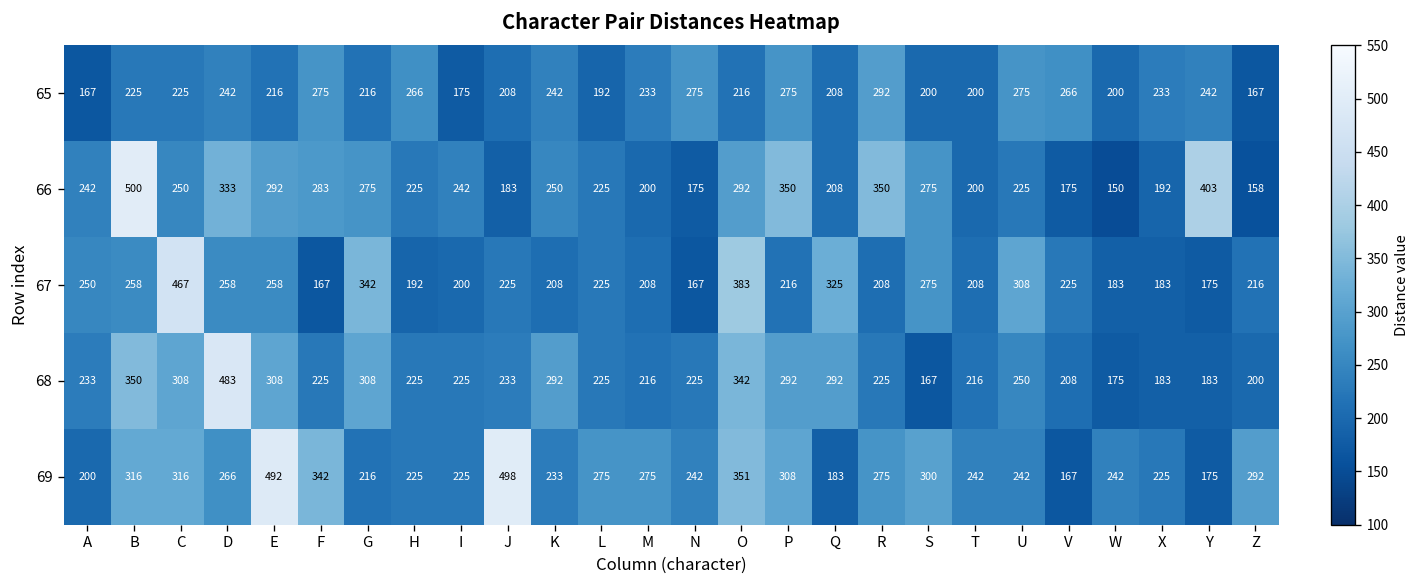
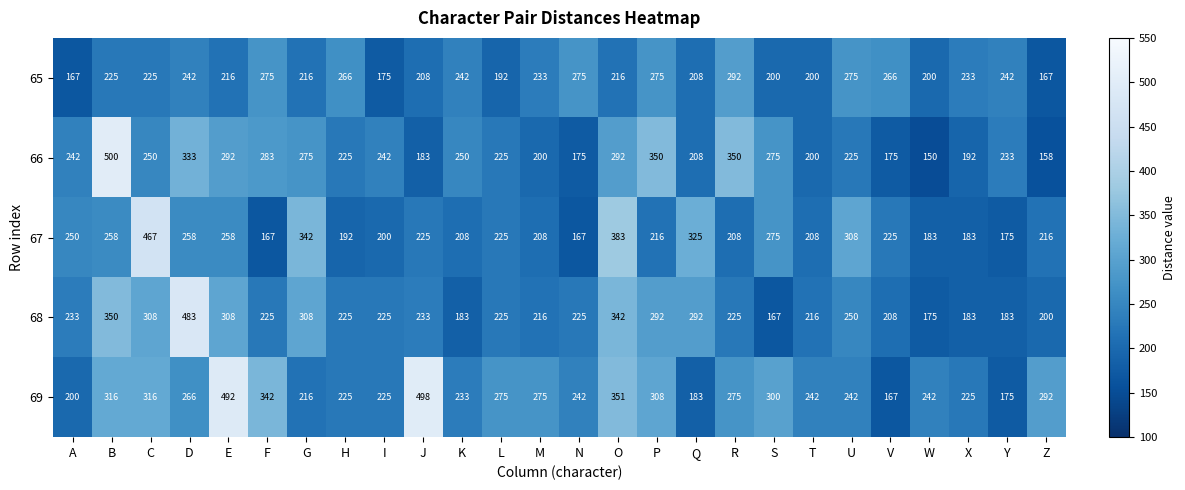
  {
    "65": {
      "A": 167,
      "B": 225,
      "C": 225,
      "D": 242,
      "E": 216,
      "F": 275,
      "G": 216,
      "H": 266,
      "I": 175,
      "J": 208,
      "K": 242,
      "L": 192,
      "M": 233,
      "N": 275,
      "O": 216,
      "P": 275,
      "Q": 208,
      "R": 292,
      "S": 200,
      "T": 200,
      "U": 275,
      "V": 266,
      "W": 200,
      "X": 233,
      "Y": 242,
      "Z": 167
    },
    "66": {
      "A": 242,
      "B": 500,
      "C": 250,
      "D": 333,
      "E": 292,
      "F": 283,
      "G": 275,
      "H": 225,
      "I": 242,
      "J": 183,
      "K": 250,
      "L": 225,
      "M": 200,
      "N": 175,
      "O": 292,
      "P": 350,
      "Q": 208,
      "R": 350,
      "S": 275,
      "T": 200,
      "U": 225,
      "V": 175,
      "W": 150,
      "X": 192,
-     "Y": 403,
+     "Y": 233,
      "Z": 158
    },
    "67": {
      "A": 250,
      "B": 258,
      "C": 467,
      "D": 258,
      "E": 258,
      "F": 167,
      "G": 342,
      "H": 192,
      "I": 200,
      "J": 225,
      "K": 208,
      "L": 225,
      "M": 208,
      "N": 167,
      "O": 383,
      "P": 216,
      "Q": 325,
      "R": 208,
      "S": 275,
      "T": 208,
      "U": 308,
      "V": 225,
      "W": 183,
      "X": 183,
      "Y": 175,
      "Z": 216
    },
    "68": {
      "A": 233,
      "B": 350,
      "C": 308,
      "D": 483,
      "E": 308,
      "F": 225,
      "G": 308,
      "H": 225,
      "I": 225,
      "J": 233,
-     "K": 292,
+     "K": 183,
      "L": 225,
      "M": 216,
      "N": 225,
      "O": 342,
      "P": 292,
      "Q": 292,
      "R": 225,
      "S": 167,
      "T": 216,
      "U": 250,
      "V": 208,
      "W": 175,
      "X": 183,
      "Y": 183,
      "Z": 200
    },
    "69": {
      "A": 200,
      "B": 316,
      "C": 316,
      "D": 266,
      "E": 492,
      "F": 342,
      "G": 216,
      "H": 225,
      "I": 225,
      "J": 498,
      "K": 233,
      "L": 275,
      "M": 275,
      "N": 242,
      "O": 351,
      "P": 308,
      "Q": 183,
      "R": 275,
      "S": 300,
      "T": 242,
      "U": 242,
      "V": 167,
      "W": 242,
      "X": 225,
      "Y": 175,
      "Z": 292
    }
  }
